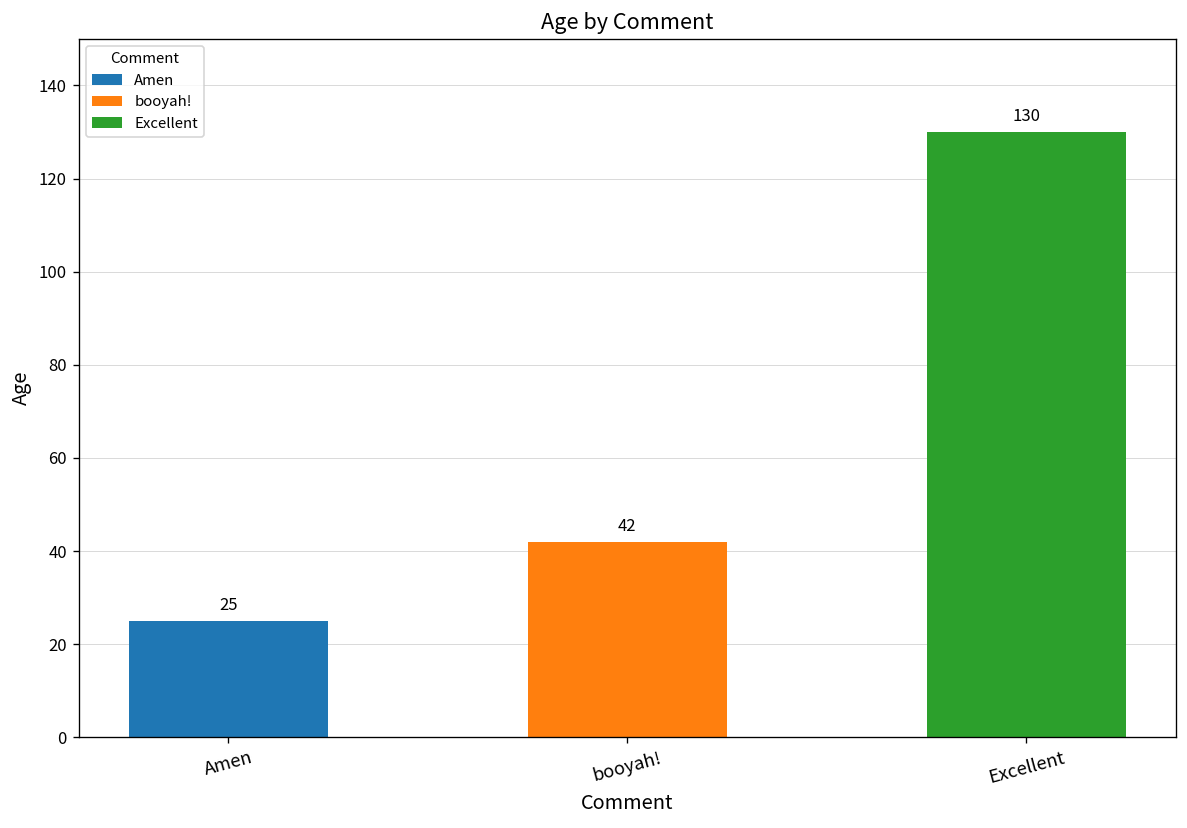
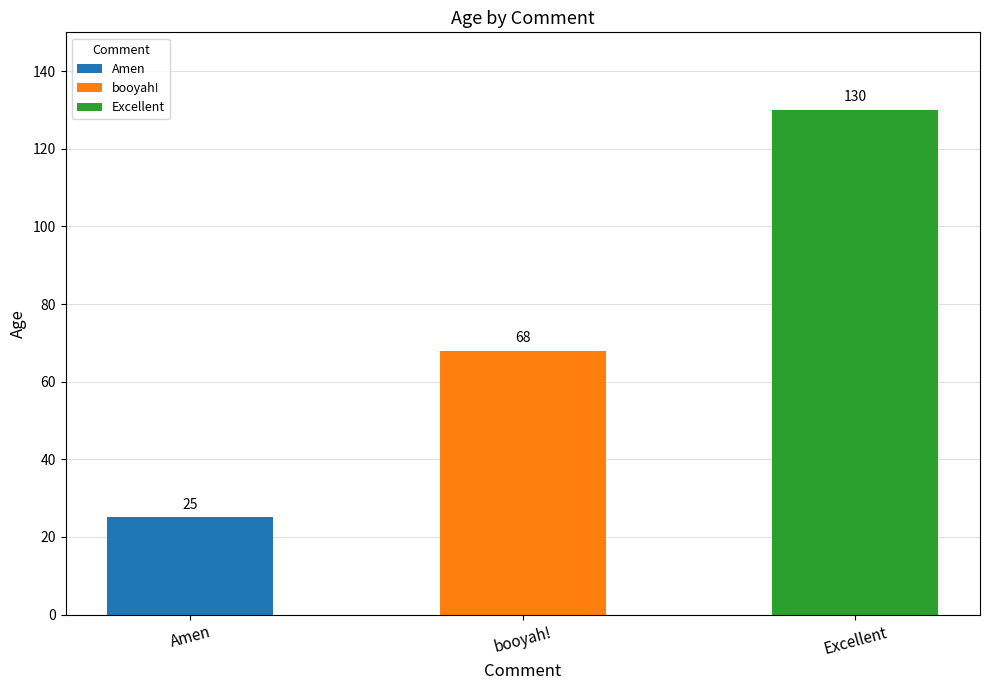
  {
    "Amen": 25,
-   "booyah!": 42,
+   "booyah!": 68,
    "Excellent": 130
  }
